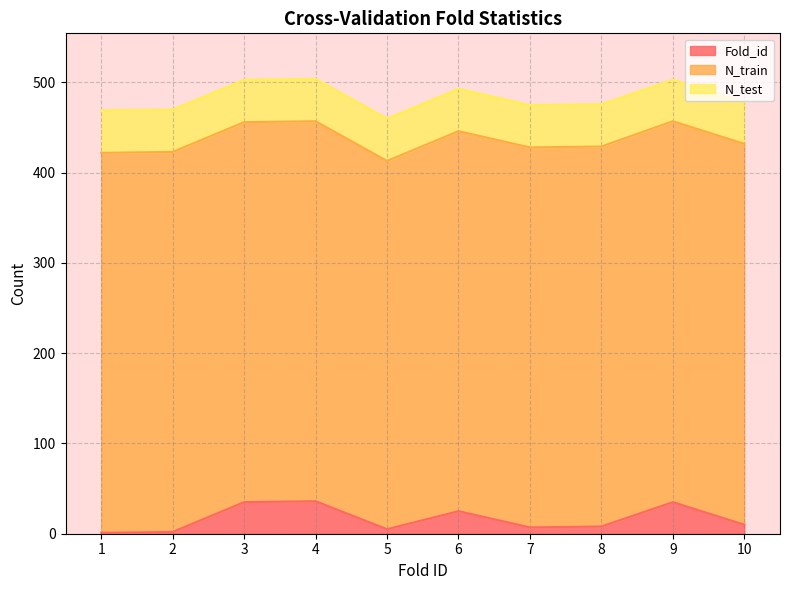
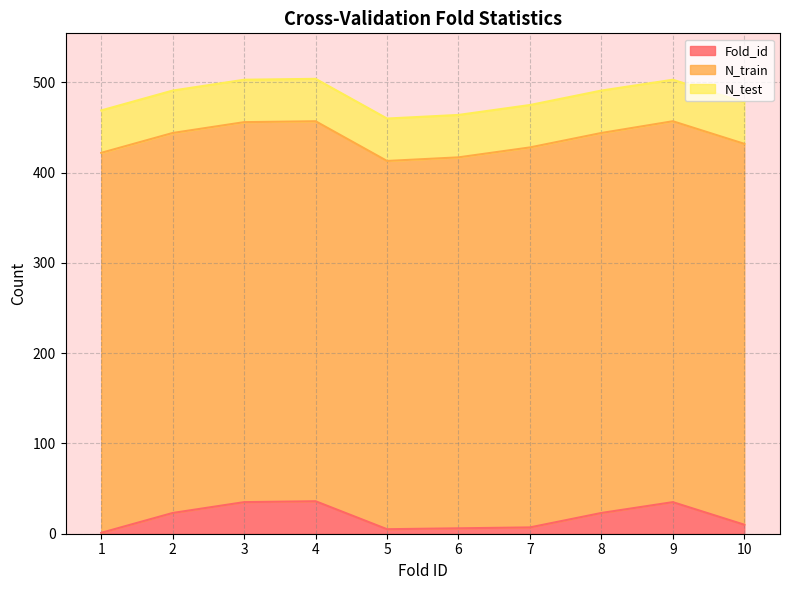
  {
    "Fold_id": {
      "1": 0,
-     "2": 0,
+     "2": 20,
      "3": 40,
      "4": 40,
      "5": 10,
-     "6": 30,
+     "6": 10,
      "7": 10,
-     "8": 10,
+     "8": 20,
      "9": 40,
      "10": 10
    },
    "N_train": {
      "1": 420,
      "2": 420,
      "3": 420,
      "4": 420,
      "5": 410,
-     "6": 420,
+     "6": 410,
      "7": 420,
      "8": 420,
      "9": 420,
      "10": 420
    },
    "N_test": {
      "1": 50,
      "2": 50,
      "3": 50,
      "4": 50,
      "5": 50,
      "6": 50,
      "7": 50,
      "8": 50,
      "9": 50,
      "10": 50
    }
  }
